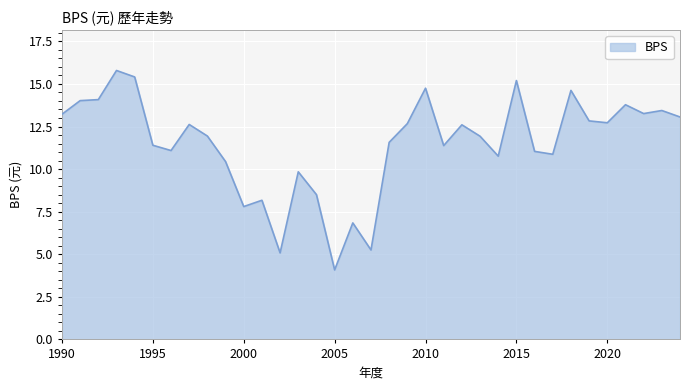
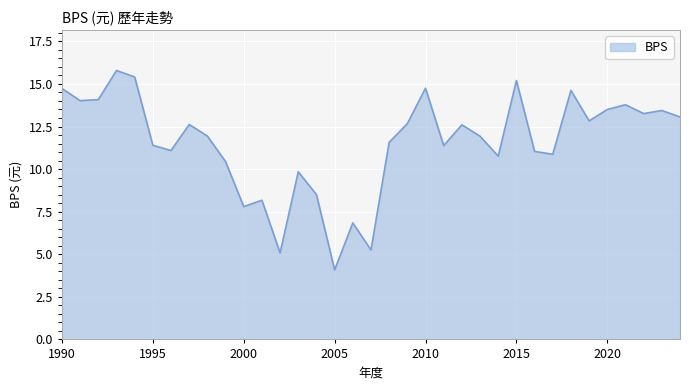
  {
-   "1990": 13.2,
+   "1990": 14.7,
    "1995": 11.4,
    "2000": 7.8,
    "2005": 4.1,
    "2010": 14.8,
    "2015": 15.2,
-   "2020": 12.7
+   "2020": 13.5
  }
